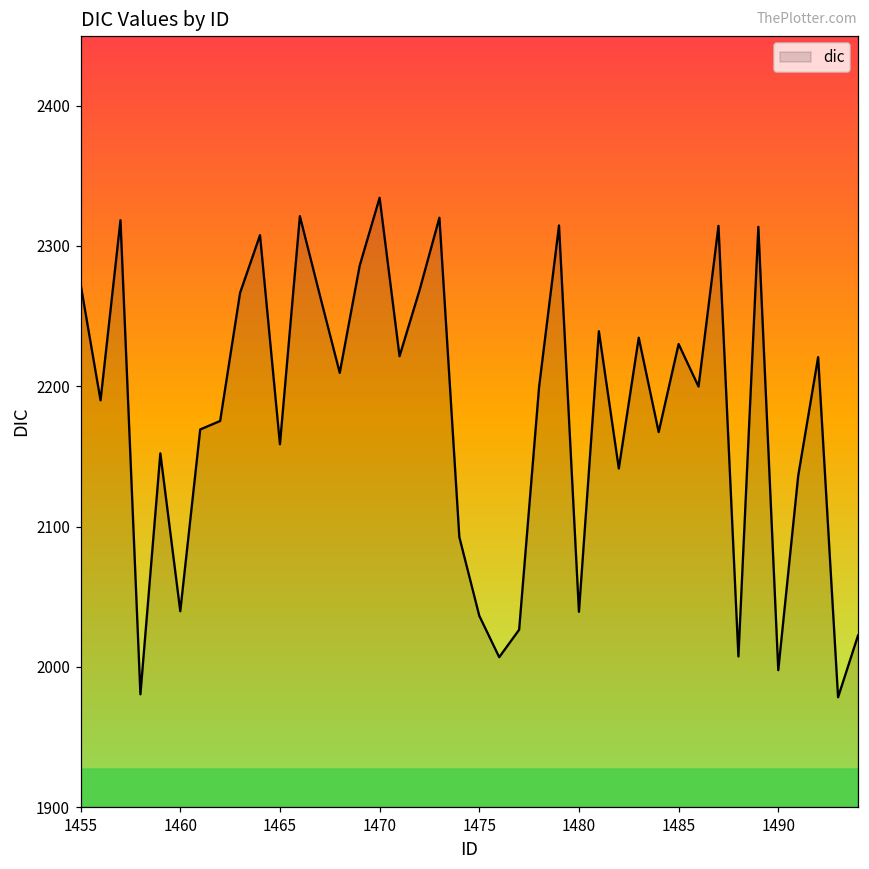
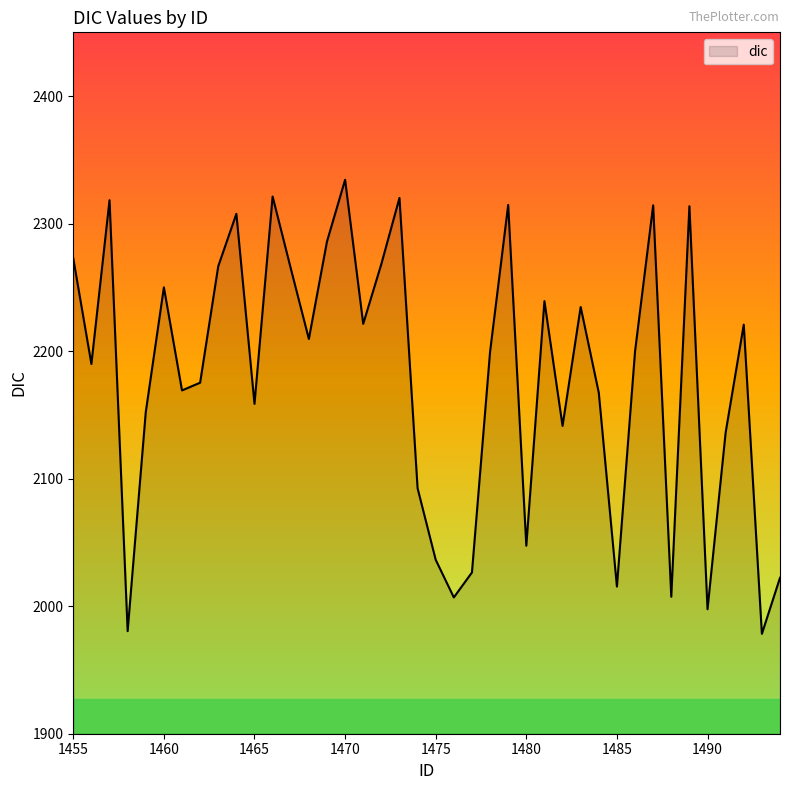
  {
    "1455": 2273,
-   "1460": 2040,
+   "1460": 2250,
    "1465": 2159,
    "1470": 2334,
    "1475": 2036,
-   "1480": 2039,
-   "1485": 2230,
+   "1480": 2047,
+   "1485": 2015,
    "1490": 1998
  }
